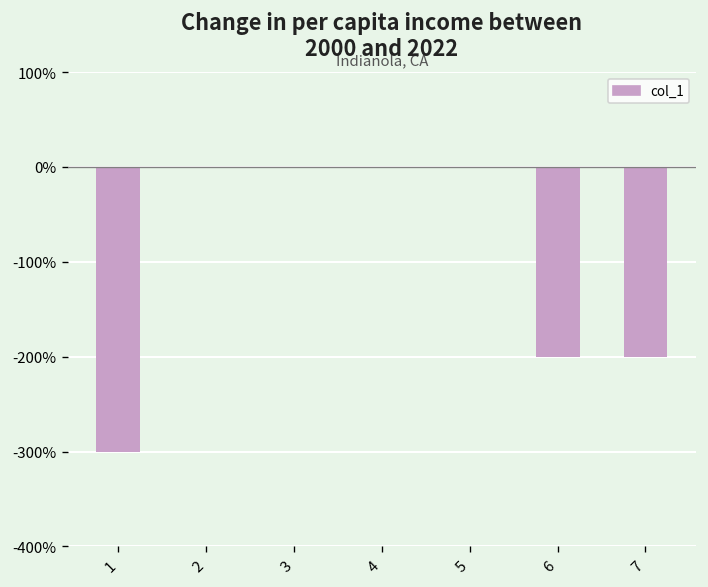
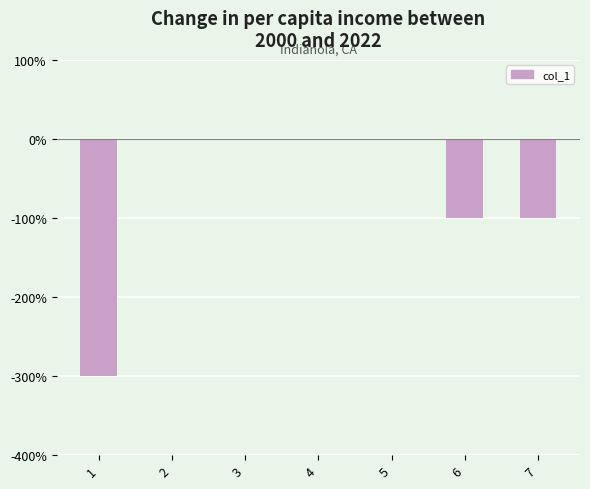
  {
    "1": "-300%",
    "2": "0%",
    "3": "0%",
    "4": "0%",
    "5": "0%",
-   "6": "-200%",
-   "7": "-200%"
+   "6": "-100%",
+   "7": "-100%"
  }
